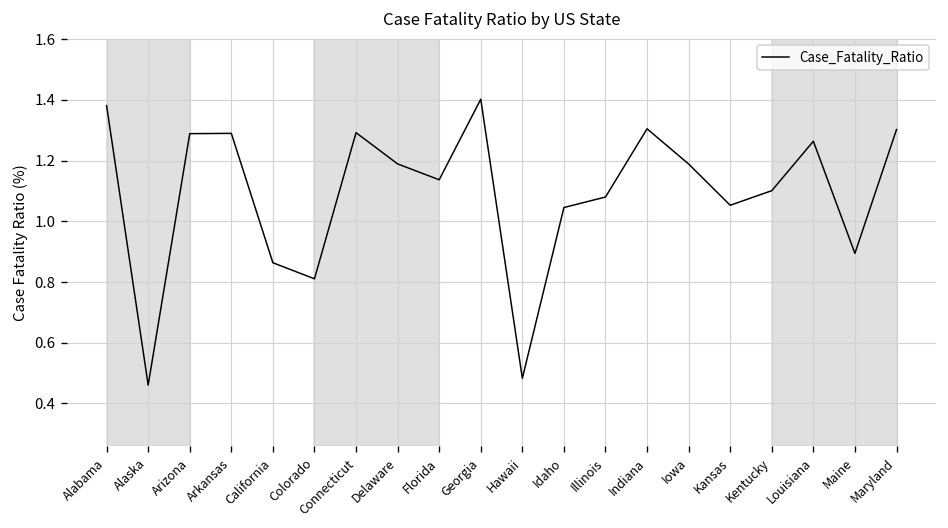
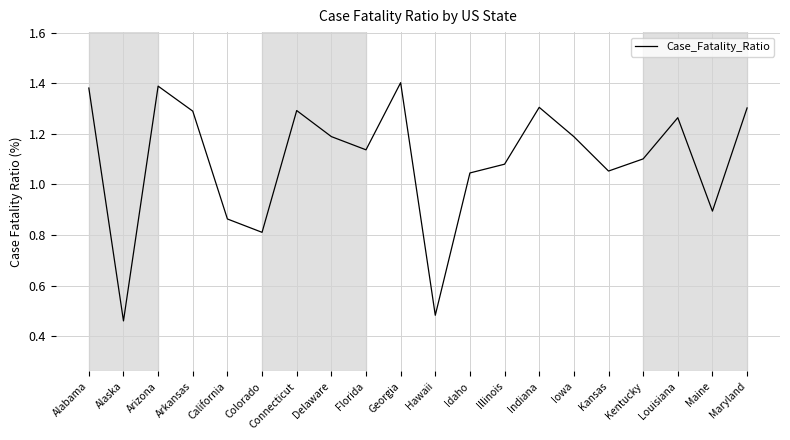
  {
    "Alabama": 1.38,
    "Alaska": 0.46,
-   "Arizona": 1.29,
+   "Arizona": 1.39,
    "Arkansas": 1.29,
    "California": 0.86,
    "Colorado": 0.81,
    "Connecticut": 1.29,
    "Delaware": 1.19,
    "Florida": 1.14,
    "Georgia": 1.40,
    "Hawaii": 0.48,
    "Idaho": 1.05,
    "Illinois": 1.08,
    "Indiana": 1.30,
    "Iowa": 1.19,
    "Kansas": 1.05,
    "Kentucky": 1.10,
    "Louisiana": 1.26,
    "Maine": 0.89,
    "Maryland": 1.30
  }
